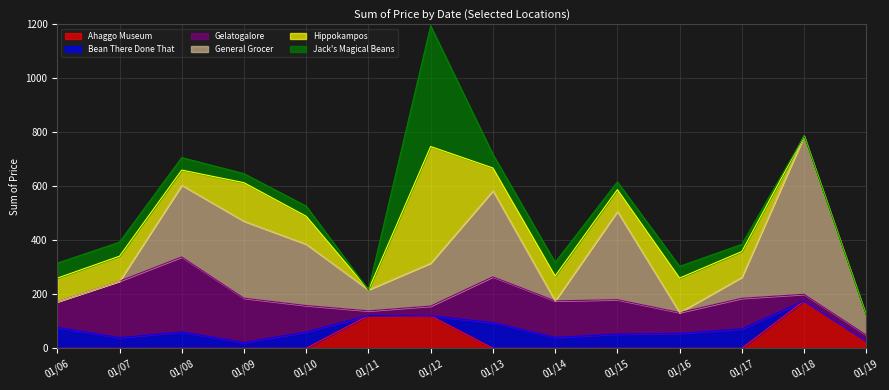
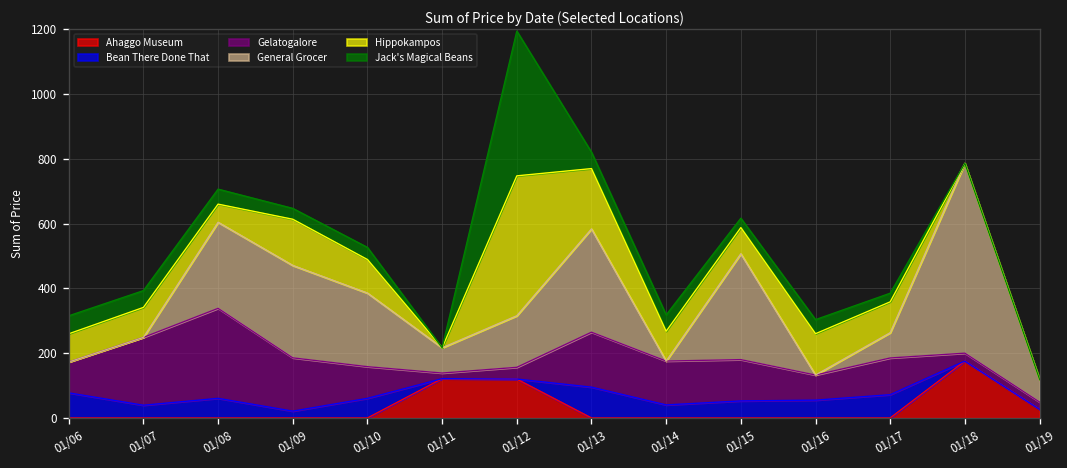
  {
    "Ahaggo Museum": {
      "01/06": 0,
      "01/07": 0,
      "01/08": 0,
      "01/09": 0,
      "01/10": 0,
      "01/13": 0,
      "01/14": 0,
      "01/15": 0,
      "01/16": 0,
      "01/17": 0
    },
    "Bean There Done That": {
      "01/06": 80,
      "01/07": 40,
      "01/08": 60,
      "01/09": 20,
      "01/10": 60,
      "01/13": 100,
      "01/14": 40,
      "01/15": 50,
      "01/16": 60,
      "01/17": 70
    },
    "Gelatogalore": {
      "01/08": 280,
      "01/09": 160,
      "01/10": 100,
      "01/11": 20,
      "01/12": 40,
      "01/13": 170,
      "01/15": 130,
      "01/17": 110,
      "01/18": 20,
      "01/19": 20
    },
    "General Grocer": {
      "01/08": 270,
      "01/09": 290,
      "01/10": 230,
      "01/12": 160,
      "01/13": 320,
      "01/15": 330,
      "01/17": 80
    },
    "Hippokampos": {
      "01/06": 90,
      "01/07": 90,
      "01/08": 60,
      "01/09": 140,
      "01/10": 100,
      "01/12": 430,
-     "01/13": 80,
+     "01/13": 190,
      "01/14": 90,
      "01/15": 80,
      "01/16": 130,
      "01/17": 100
    },
    "Jack's Magical Beans": {
      "01/06": 60,
      "01/07": 50,
      "01/08": 50,
      "01/09": 30,
      "01/10": 40,
      "01/12": 450,
      "01/13": 50,
      "01/14": 50,
      "01/15": 30,
      "01/16": 40,
      "01/17": 30
    }
  }
